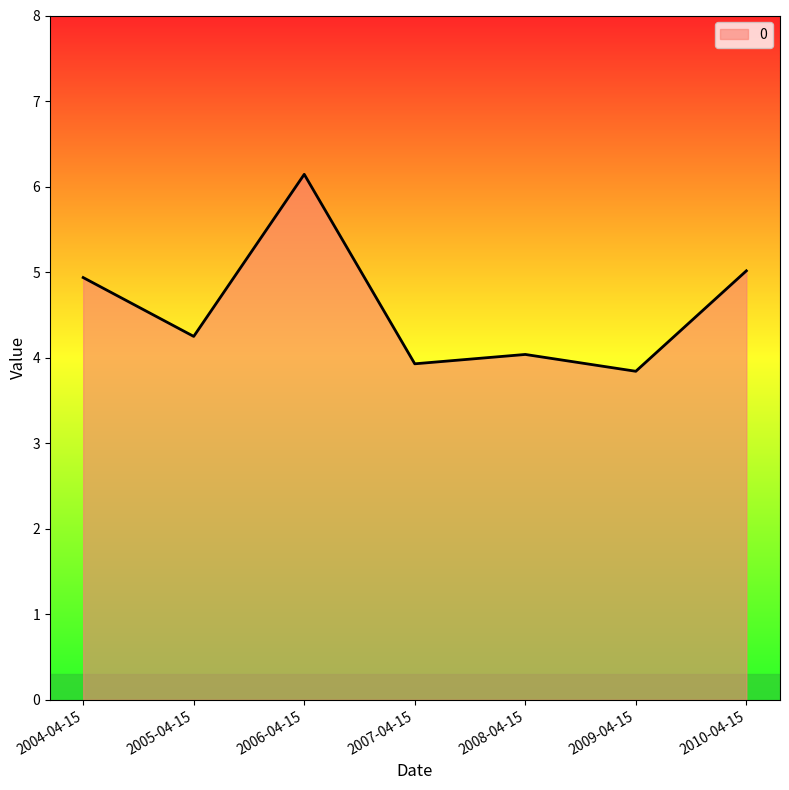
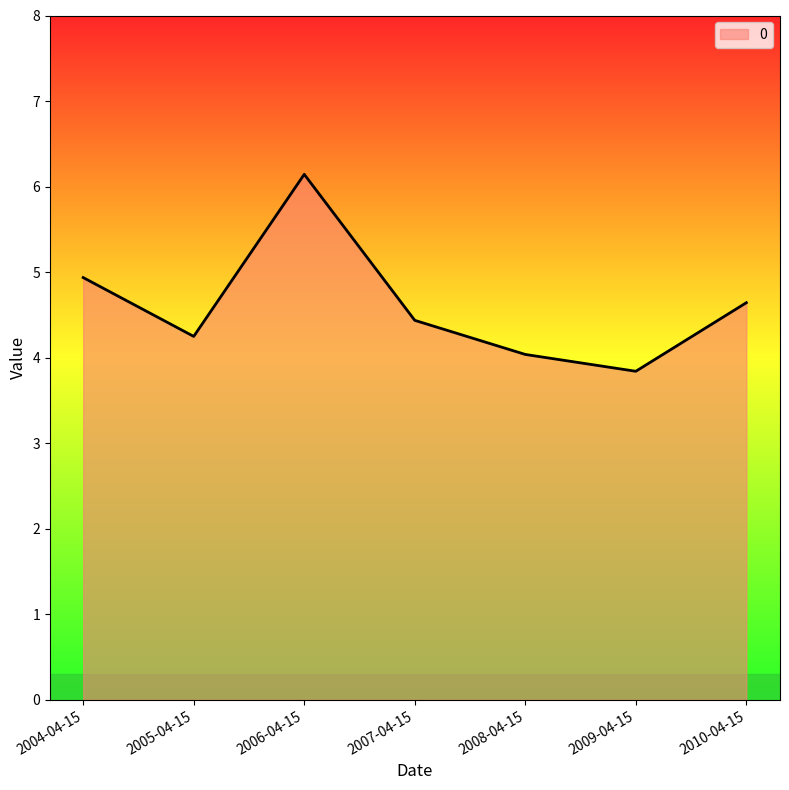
  {
    "2004-04-15": 4.9,
    "2005-04-15": 4.2,
    "2006-04-15": 6.1,
-   "2007-04-15": 3.9,
+   "2007-04-15": 4.4,
    "2008-04-15": 4.0,
    "2009-04-15": 3.8,
-   "2010-04-15": 5.0
+   "2010-04-15": 4.6
  }
